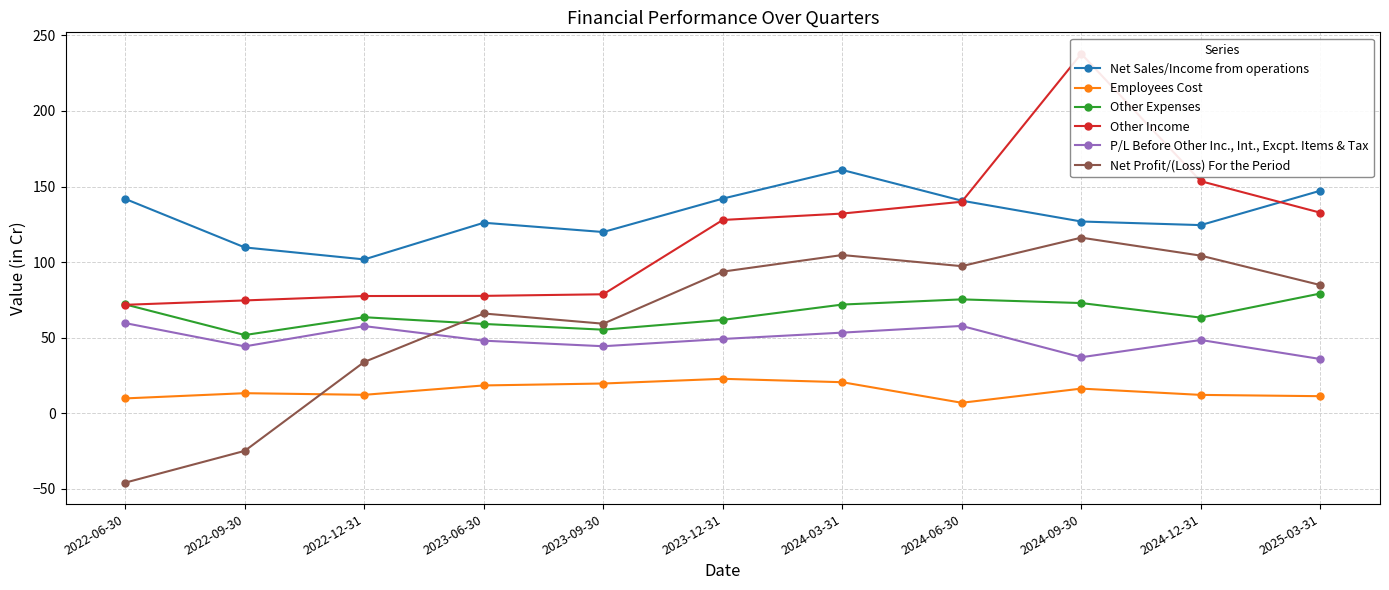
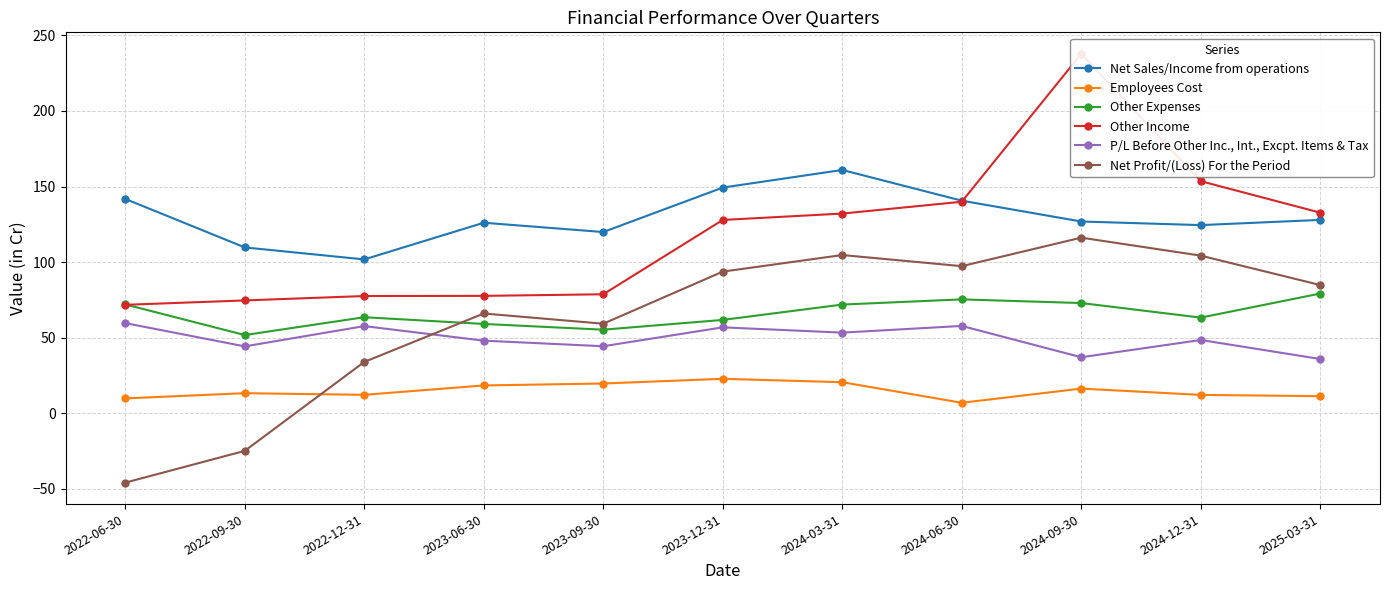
  {
    "Net Sales/Income from operations": {
      "2022-06-30": 142,
      "2022-09-30": 110,
      "2022-12-31": 102,
      "2023-06-30": 126,
      "2023-09-30": 120,
-     "2023-12-31": 142,
+     "2023-12-31": 149,
      "2024-03-31": 161,
      "2024-09-30": 127,
      "2024-12-31": 124,
-     "2025-03-31": 147
+     "2025-03-31": 128
    },
    "Employees Cost": {
      "2022-06-30": 10,
      "2022-09-30": 13,
      "2022-12-31": 12,
      "2023-06-30": 18,
      "2023-09-30": 20,
      "2023-12-31": 23,
      "2024-03-31": 21,
      "2024-06-30": 7,
      "2024-09-30": 16,
      "2024-12-31": 12,
      "2025-03-31": 11
    },
    "Other Expenses": {
      "2022-09-30": 52,
      "2022-12-31": 64,
      "2023-06-30": 59,
      "2023-09-30": 55,
      "2023-12-31": 62,
      "2024-03-31": 72,
      "2024-06-30": 75,
      "2024-09-30": 73,
      "2024-12-31": 63,
      "2025-03-31": 79
    },
    "Other Income": {
      "2022-09-30": 75,
      "2022-12-31": 78,
      "2023-06-30": 78,
      "2023-09-30": 79,
      "2023-12-31": 128,
      "2024-03-31": 132,
      "2024-12-31": 154,
      "2025-03-31": 133
    },
    "P/L Before Other Inc., Int., Excpt. Items & Tax": {
      "2022-06-30": 60,
      "2022-09-30": 44,
      "2022-12-31": 58,
      "2023-06-30": 48,
      "2023-09-30": 44,
-     "2023-12-31": 49,
+     "2023-12-31": 57,
      "2024-03-31": 53,
      "2024-06-30": 58,
      "2024-09-30": 37,
      "2024-12-31": 49,
      "2025-03-31": 36
    },
    "Net Profit/(Loss) For the Period": {
      "2022-06-30": -46,
      "2022-09-30": -25,
      "2022-12-31": 34,
      "2023-06-30": 66,
      "2023-09-30": 59,
      "2023-12-31": 94,
      "2024-03-31": 105,
      "2024-06-30": 97,
      "2024-09-30": 116,
      "2024-12-31": 104,
      "2025-03-31": 85
    }
  }
